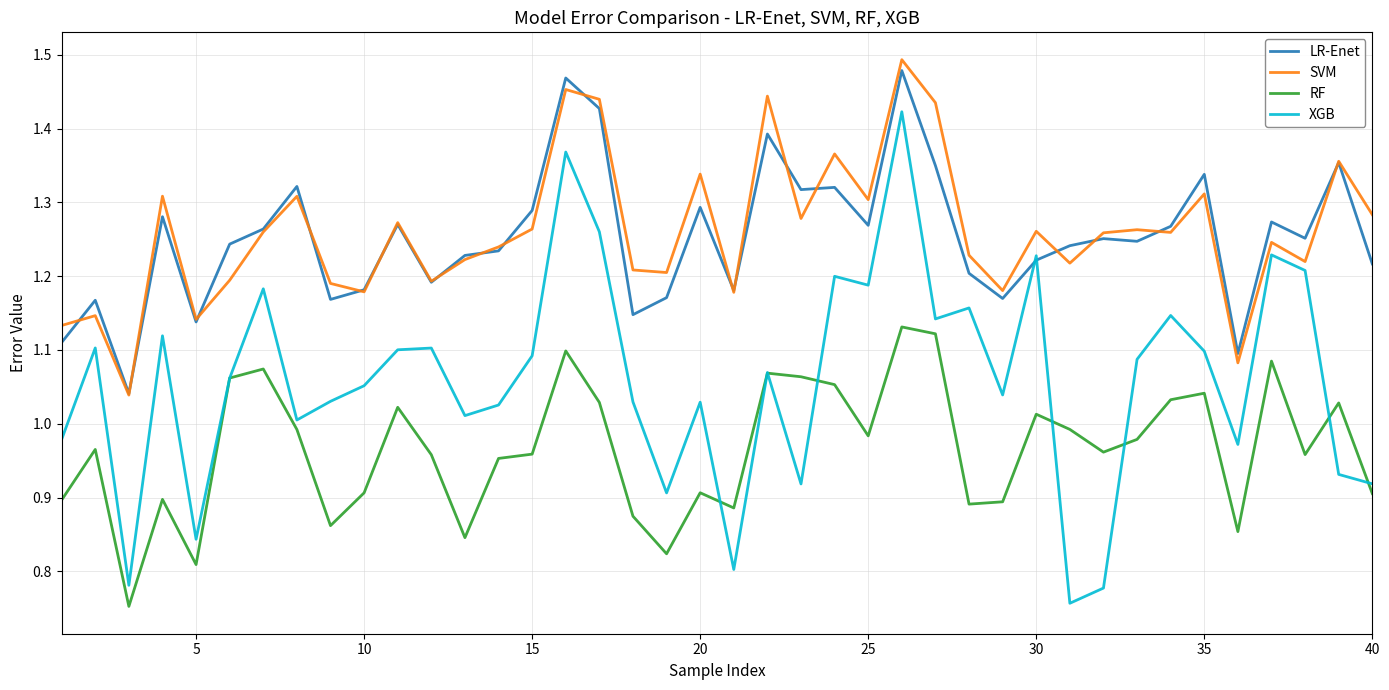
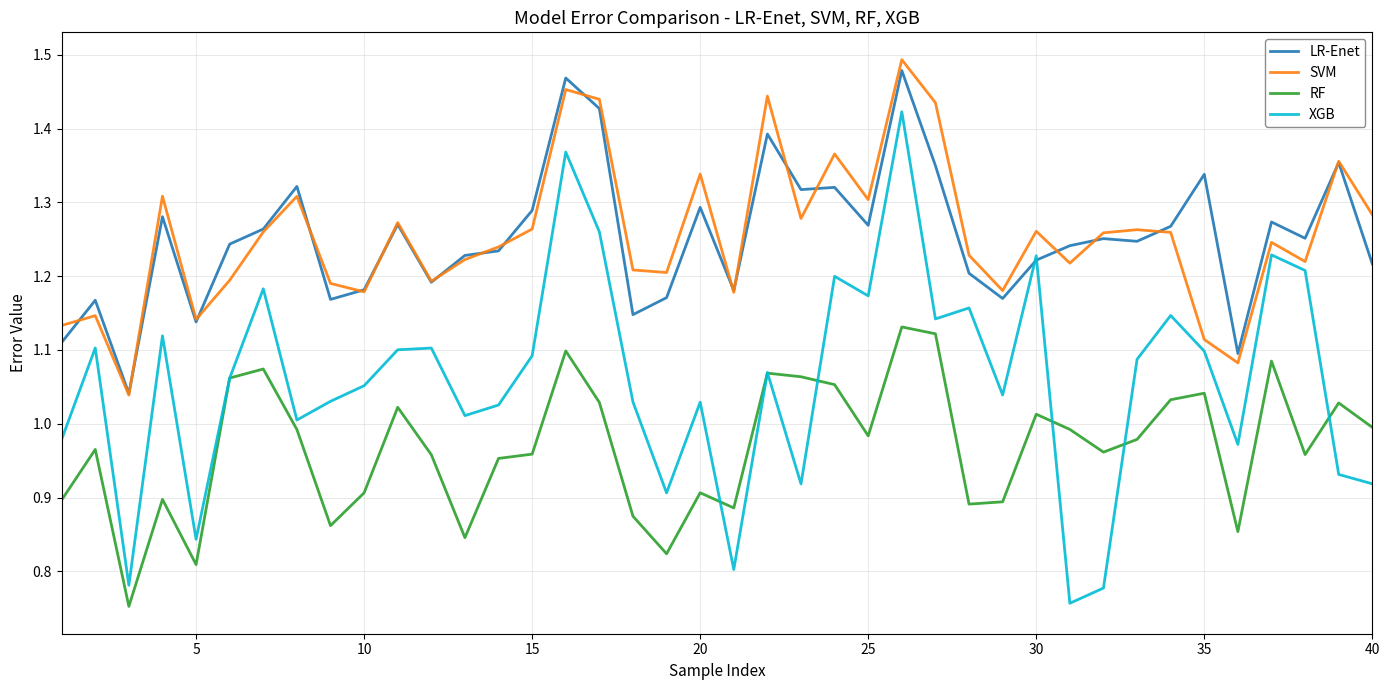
  {
    "LR-Enet": {
      "5": 1.14,
      "15": 1.29,
      "20": 1.29,
      "25": 1.27,
      "30": 1.22,
      "35": 1.34,
      "40": 1.22
    },
    "SVM": {
      "5": 1.14,
      "15": 1.26,
      "20": 1.34,
      "25": 1.30,
      "30": 1.26,
-     "35": 1.31,
+     "35": 1.11,
      "40": 1.28
    },
    "RF": {
      "5": 0.81,
      "10": 0.91,
      "15": 0.96,
      "20": 0.91,
      "25": 0.98,
      "30": 1.01,
      "35": 1.04,
-     "40": 0.91
+     "40": 1.00
    },
    "XGB": {
      "5": 0.84,
      "10": 1.05,
      "15": 1.09,
      "20": 1.03,
-     "25": 1.19,
+     "25": 1.17,
      "30": 1.23,
      "35": 1.10,
      "40": 0.92
    }
  }
